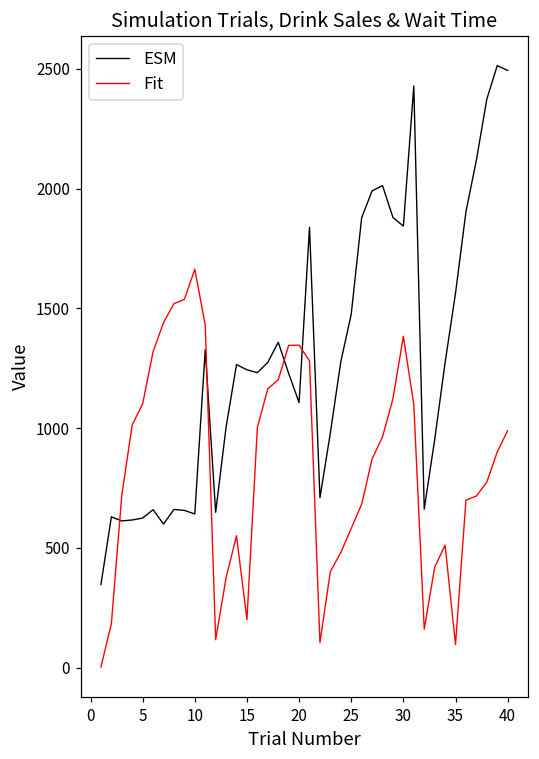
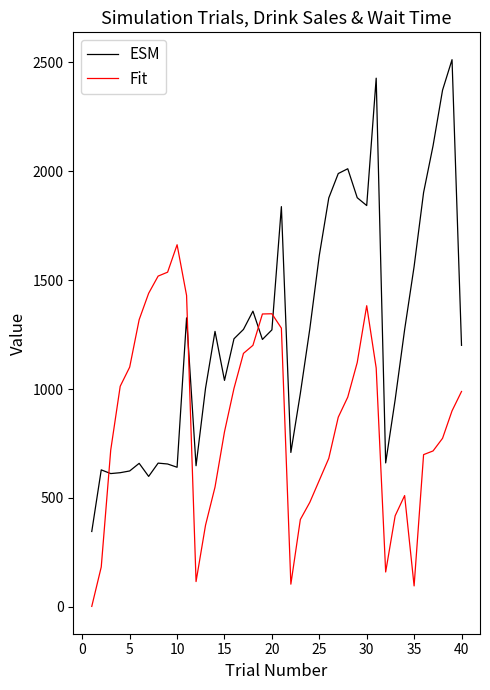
  {
    "ESM": {
      "5": 620,
      "10": 640,
-     "15": 1240,
-     "20": 1110,
-     "25": 1480,
+     "15": 1040,
+     "20": 1270,
+     "25": 1610,
      "30": 1840,
      "35": 1560,
-     "40": 2490
+     "40": 1200
    },
    "Fit": {
      "5": 1100,
      "10": 1660,
-     "15": 200,
+     "15": 800,
      "20": 1350,
      "25": 580,
      "30": 1380,
      "35": 100,
      "40": 990
    }
  }
